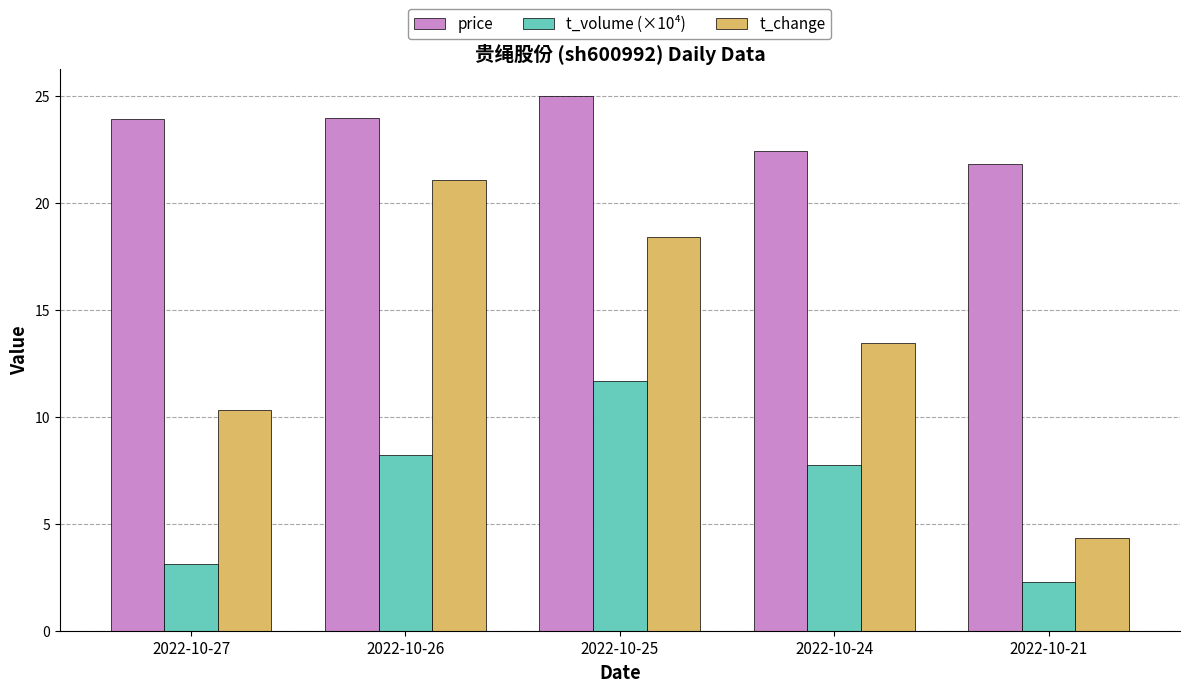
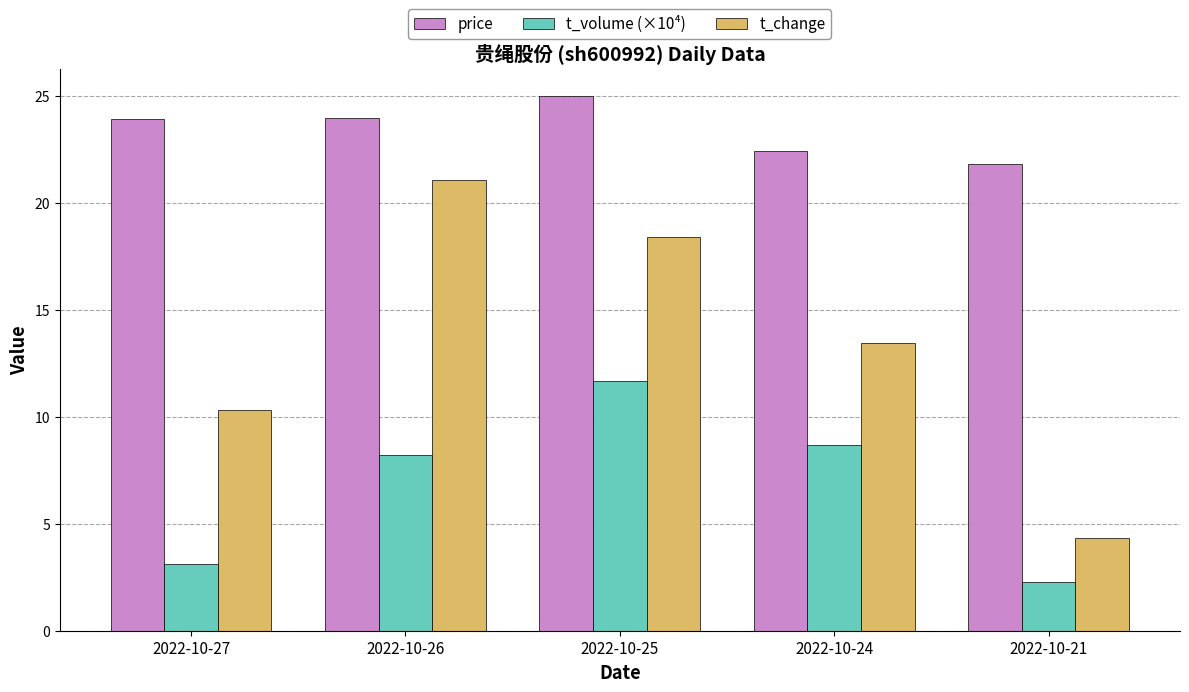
  {
    "price": {
      "2022-10-27": 23.9,
      "2022-10-26": 23.9,
      "2022-10-25": 25.0,
      "2022-10-24": 22.4,
      "2022-10-21": 21.8
    },
    "t_volume (×10⁴)": {
      "2022-10-27": 3.1,
      "2022-10-26": 8.2,
      "2022-10-25": 11.7,
-     "2022-10-24": 7.7,
+     "2022-10-24": 8.7,
      "2022-10-21": 2.3
    },
    "t_change": {
      "2022-10-27": 10.3,
      "2022-10-26": 21.1,
      "2022-10-25": 18.4,
      "2022-10-24": 13.5,
      "2022-10-21": 4.3
    }
  }
